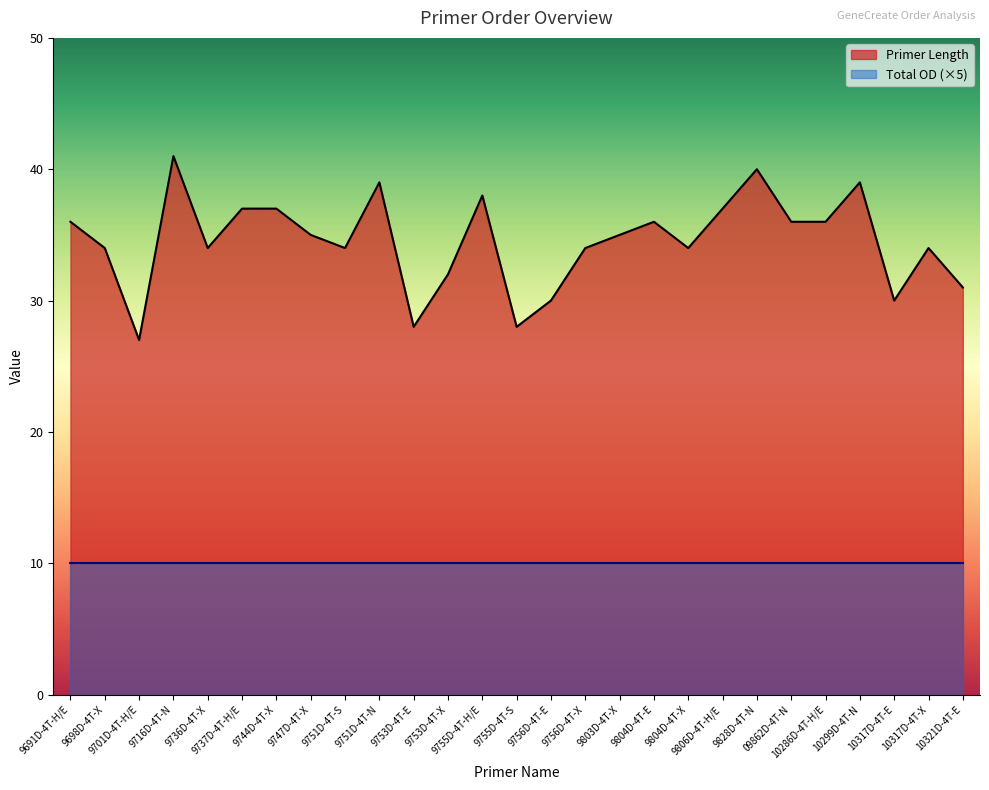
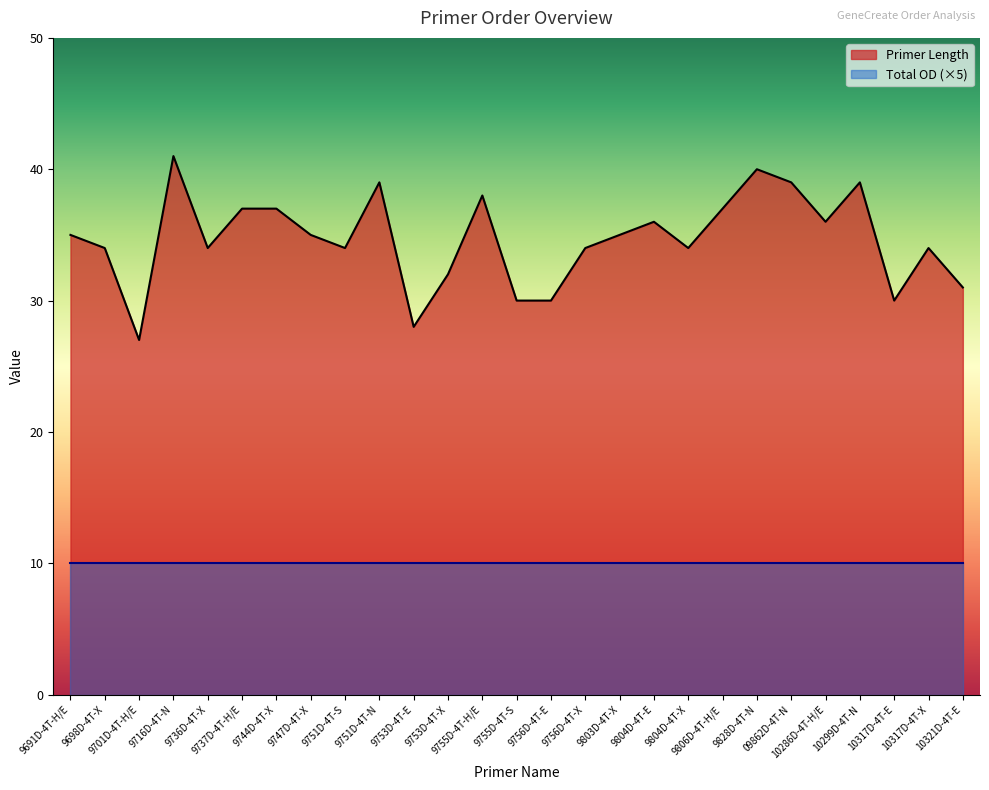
  {
    "Primer Length": {
-     "9691D-4T-H/E": 36,
+     "9691D-4T-H/E": 35,
      "9698D-4T-X": 34,
      "9701D-4T-H/E": 27,
      "9716D-4T-N": 41,
      "9736D-4T-X": 34,
      "9737D-4T-H/E": 37,
      "9744D-4T-X": 37,
      "9747D-4T-X": 35,
      "9751D-4T-S": 34,
      "9751D-4T-N": 39,
      "9753D-4T-E": 28,
      "9753D-4T-X": 32,
      "9755D-4T-H/E": 38,
-     "9755D-4T-S": 28,
+     "9755D-4T-S": 30,
      "9756D-4T-E": 30,
      "9756D-4T-X": 34,
      "9803D-4T-X": 35,
      "9804D-4T-E": 36,
      "9804D-4T-X": 34,
      "9806D-4T-H/E": 37,
      "9828D-4T-N": 40,
-     "09862D-4T-N": 36,
+     "09862D-4T-N": 39,
      "10286D-4T-H/E": 36,
      "10299D-4T-N": 39,
      "10317D-4T-E": 30,
      "10317D-4T-X": 34,
      "10321D-4T-E": 31
    },
    "Total OD (×5)": {
      "9691D-4T-H/E": 10,
      "9698D-4T-X": 10,
      "9701D-4T-H/E": 10,
      "9716D-4T-N": 10,
      "9736D-4T-X": 10,
      "9737D-4T-H/E": 10,
      "9744D-4T-X": 10,
      "9747D-4T-X": 10,
      "9751D-4T-S": 10,
      "9751D-4T-N": 10,
      "9753D-4T-E": 10,
      "9753D-4T-X": 10,
      "9755D-4T-H/E": 10,
      "9755D-4T-S": 10,
      "9756D-4T-E": 10,
      "9756D-4T-X": 10,
      "9803D-4T-X": 10,
      "9804D-4T-E": 10,
      "9804D-4T-X": 10,
      "9806D-4T-H/E": 10,
      "9828D-4T-N": 10,
      "09862D-4T-N": 10,
      "10286D-4T-H/E": 10,
      "10299D-4T-N": 10,
      "10317D-4T-E": 10,
      "10317D-4T-X": 10,
      "10321D-4T-E": 10
    }
  }
